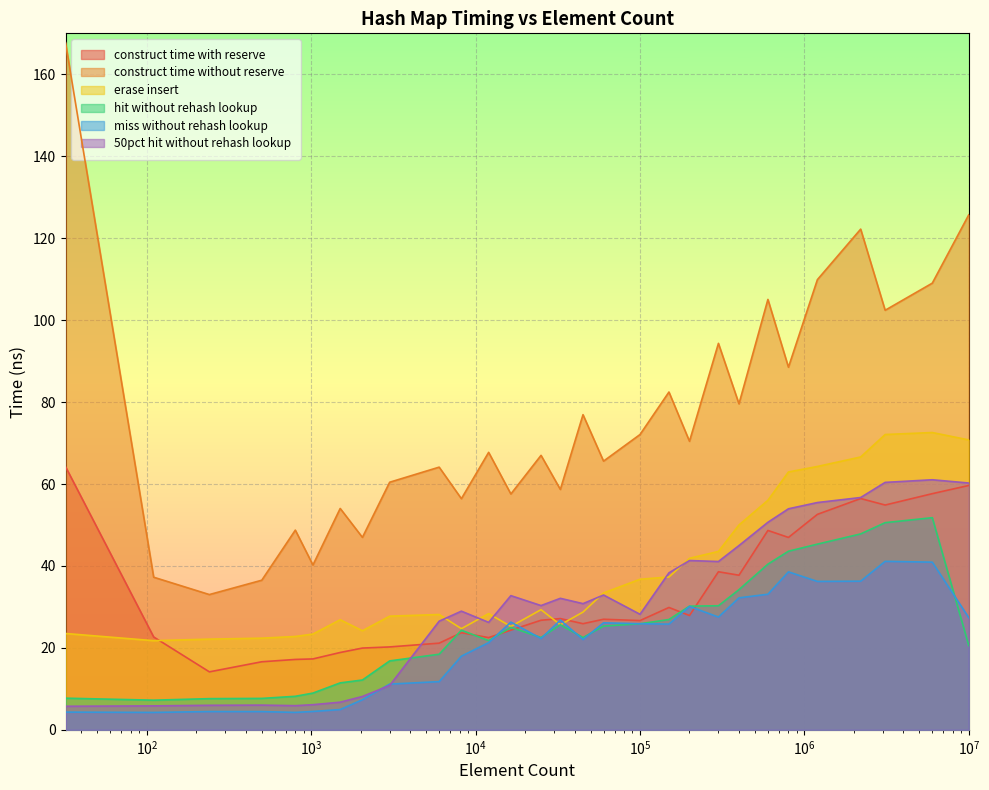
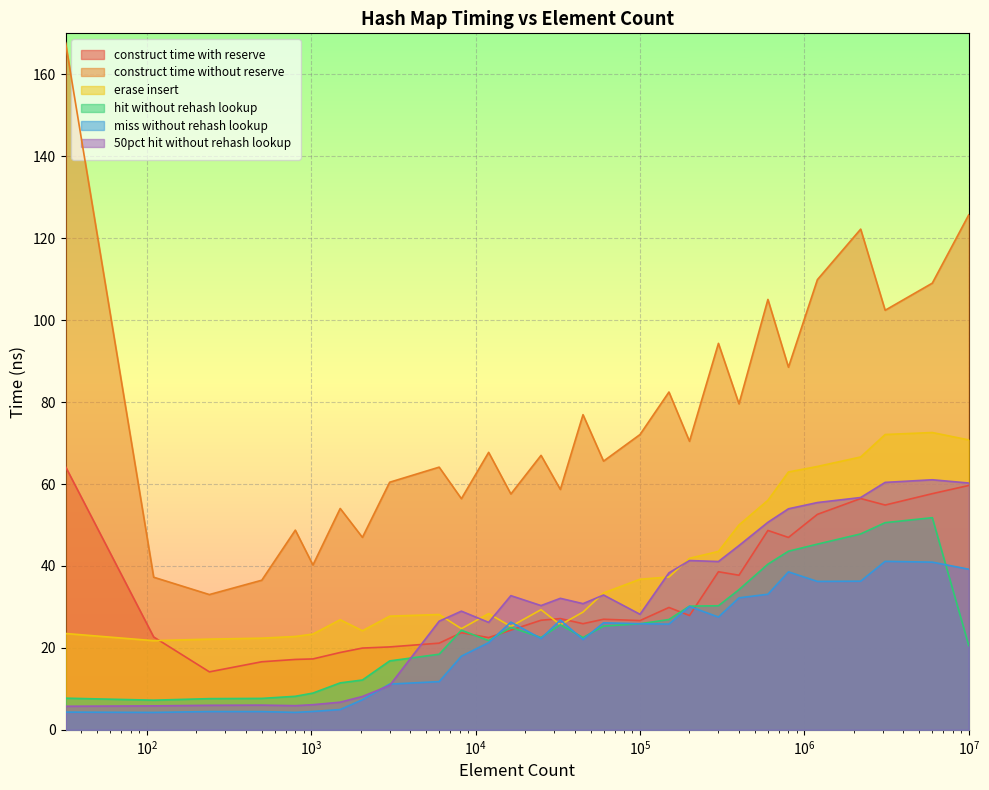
  {
    "hit without rehash lookup": {
      "10^7": 21
    },
    "miss without rehash lookup": {
-     "10^7": 27
+     "10^7": 39
    },
    "50pct hit without rehash lookup": {
      "10^5": 28
    }
  }
